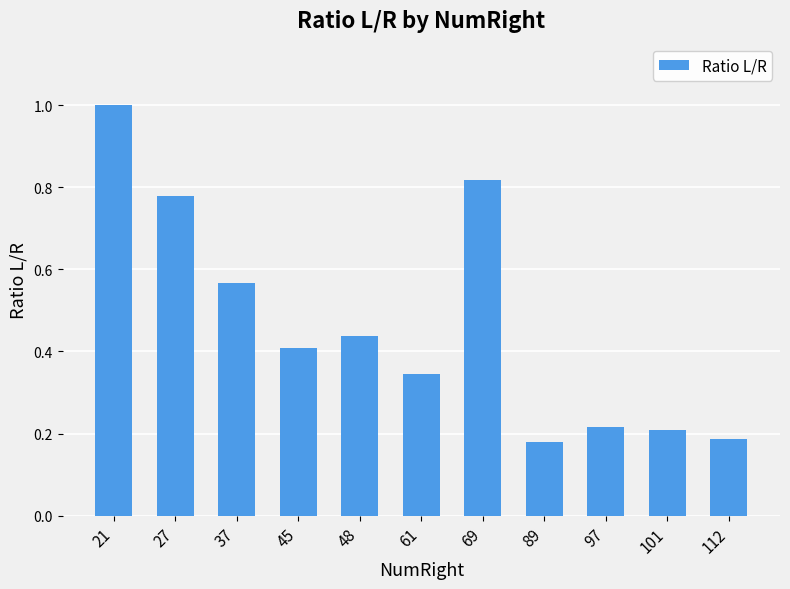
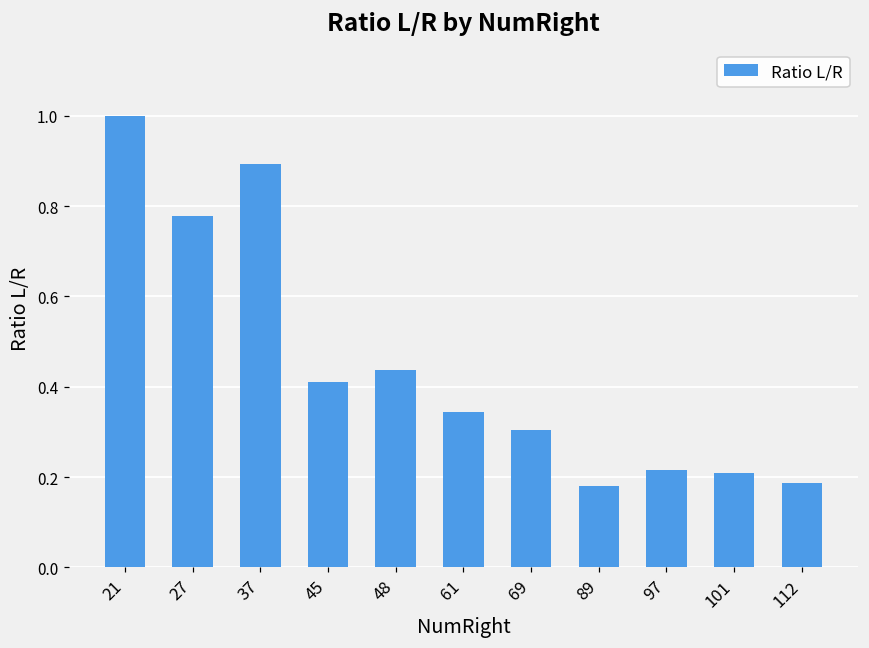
  {
    "21": 1.00,
    "27": 0.78,
-   "37": 0.57,
+   "37": 0.89,
    "45": 0.41,
    "48": 0.44,
    "61": 0.34,
-   "69": 0.82,
+   "69": 0.30,
    "89": 0.18,
    "97": 0.22,
    "101": 0.21,
    "112": 0.19
  }
